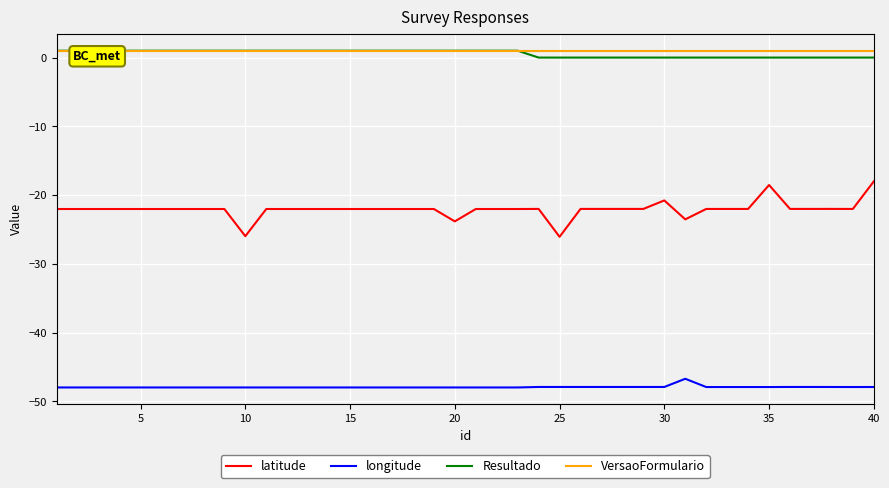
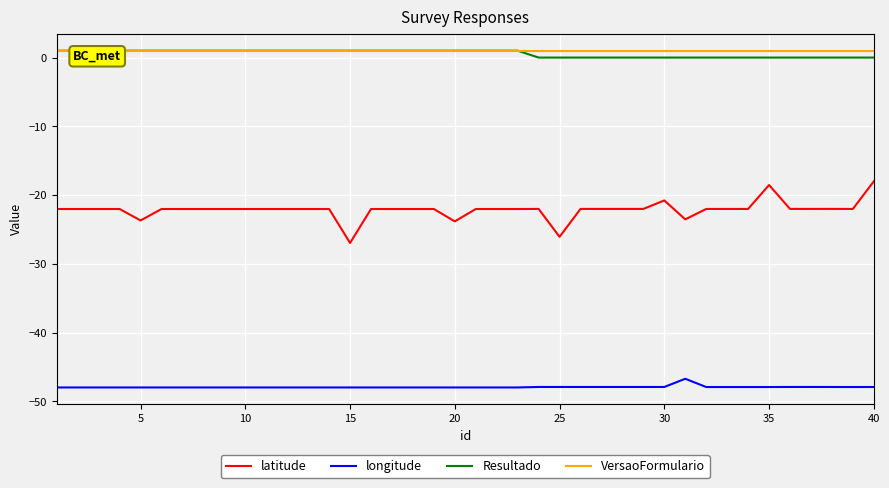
  {
    "latitude": {
-     "5": -22,
-     "10": -26,
-     "15": -22,
+     "5": -24,
+     "10": -22,
+     "15": -27,
      "20": -24,
      "25": -26,
      "30": -21,
      "35": -19,
      "40": -18
    },
    "longitude": {
      "5": -48,
      "10": -48,
      "15": -48,
      "20": -48,
      "25": -48,
      "30": -48,
      "35": -48,
      "40": -48
    },
    "Resultado": {
      "25": 0,
      "30": 0,
      "35": 0,
      "40": 0
    },
    "VersaoFormulario": {
      "25": 1,
      "30": 1,
      "35": 1,
      "40": 1
    }
  }
